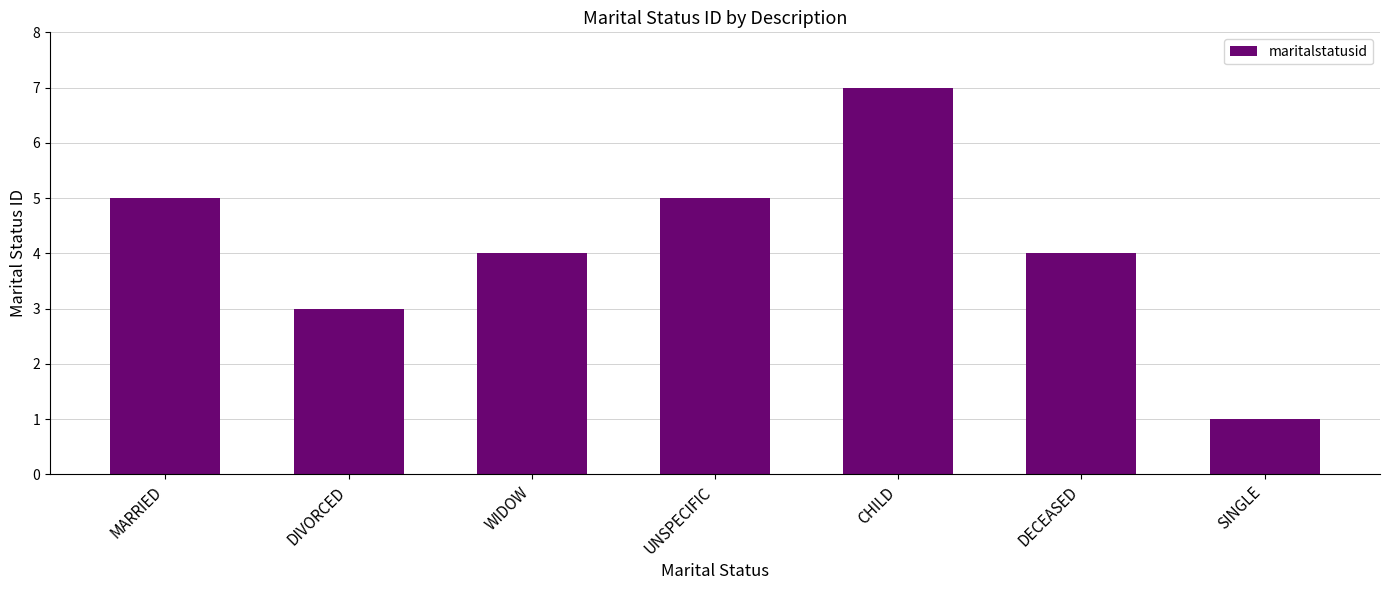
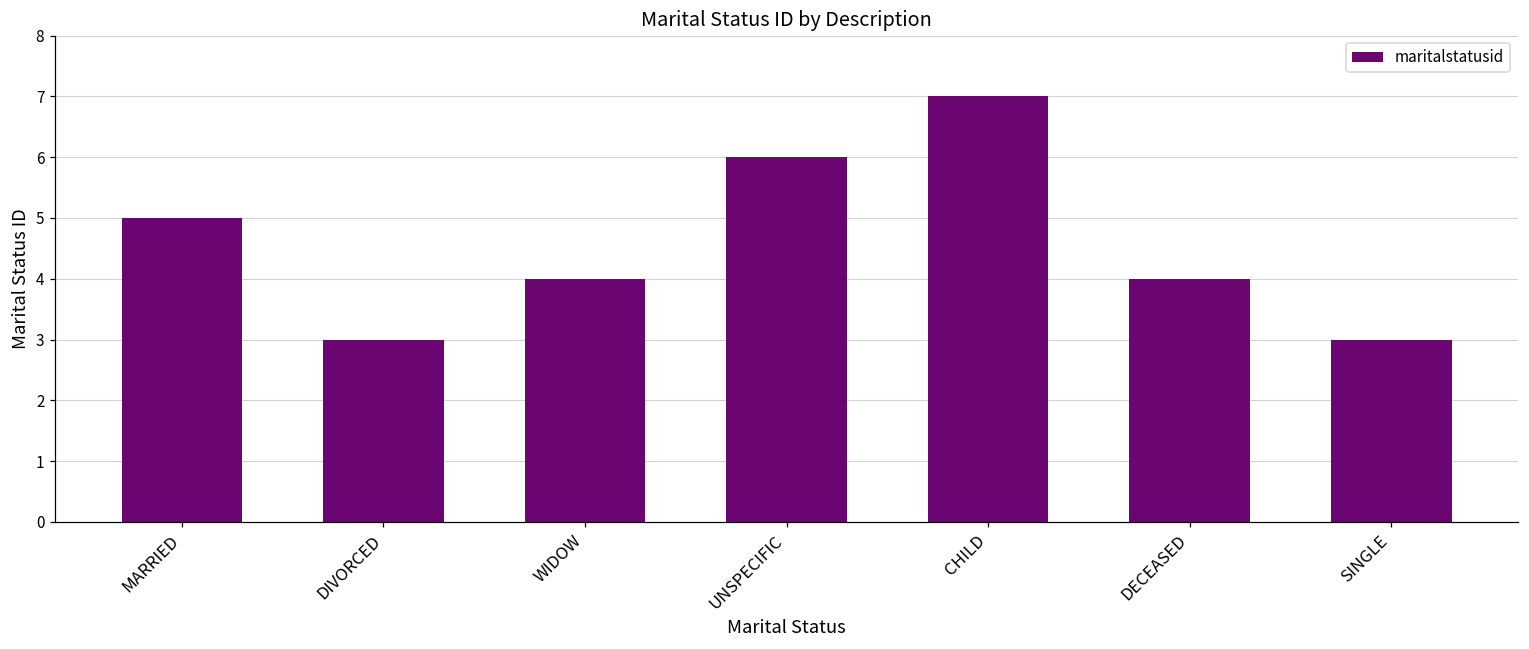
  {
    "MARRIED": 5,
    "DIVORCED": 3,
    "WIDOW": 4,
-   "UNSPECIFIC": 5,
+   "UNSPECIFIC": 6,
    "CHILD": 7,
    "DECEASED": 4,
-   "SINGLE": 1
+   "SINGLE": 3
  }
